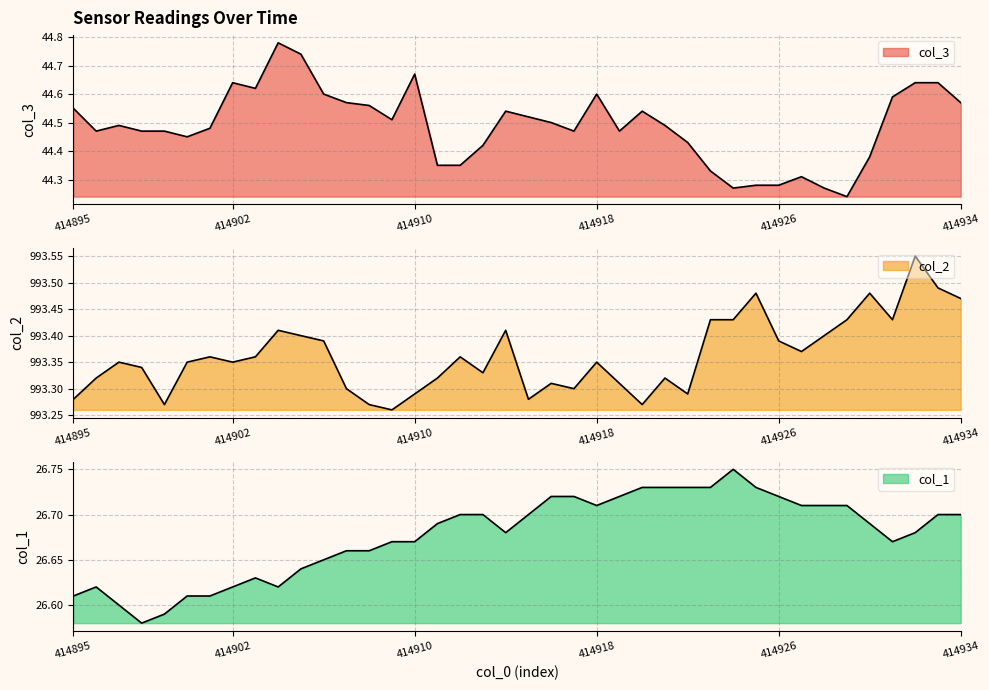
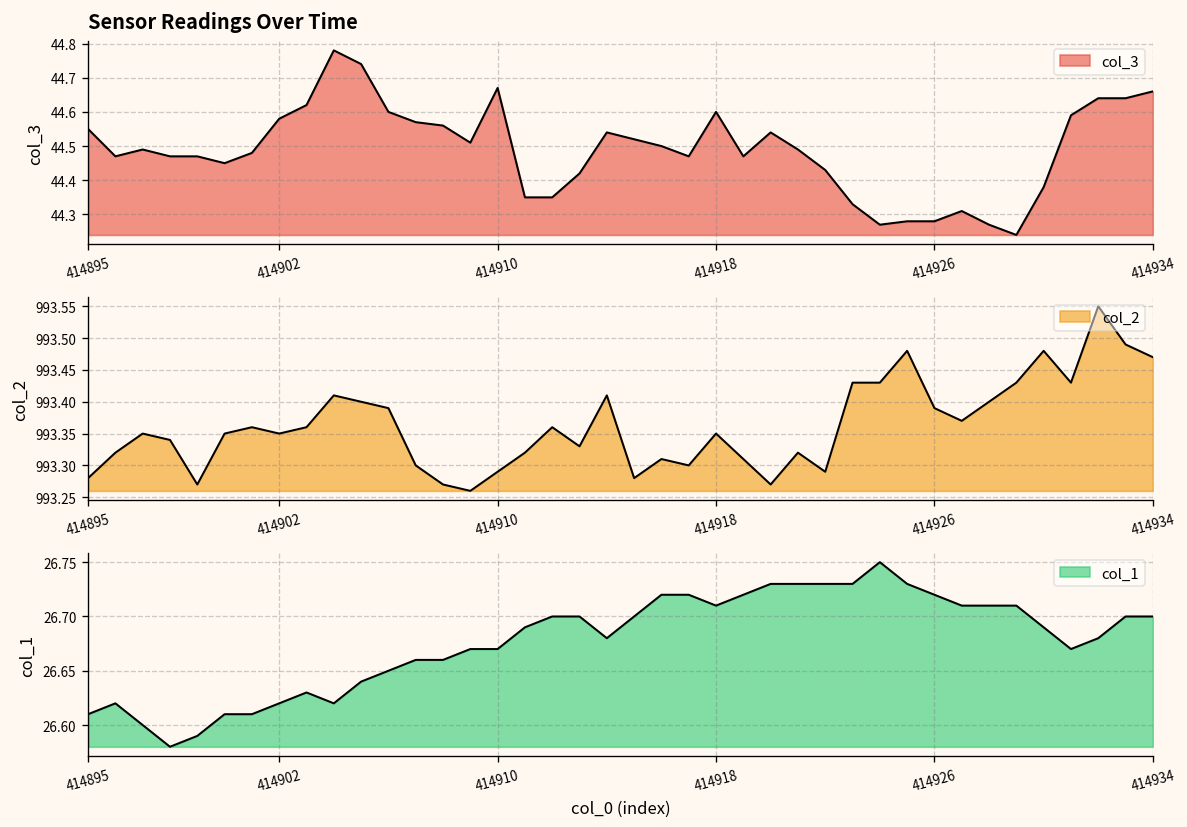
  {
    "Sensor Readings Over Time": {
      "414895": 44.55,
-     "414902": 44.64,
+     "414902": 44.58,
      "414910": 44.67,
      "414918": 44.60,
      "414926": 44.28,
-     "414934": 44.57
+     "414934": 44.66
    }
  }
